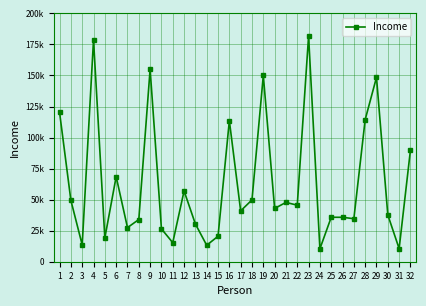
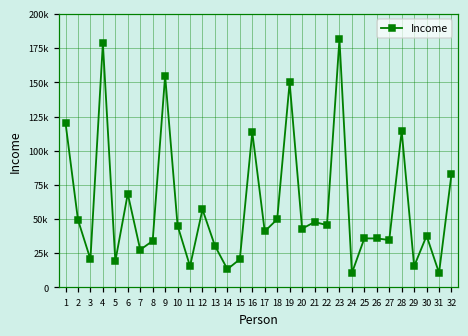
  {
    "1": 120000,
    "2": 49000,
-   "3": 14000,
+   "3": 21000,
    "4": 179000,
    "5": 19000,
    "6": 69000,
    "7": 27000,
    "8": 34000,
    "9": 155000,
-   "10": 26000,
+   "10": 45000,
    "11": 15000,
    "12": 57000,
    "13": 30000,
    "14": 13000,
    "15": 21000,
    "16": 114000,
    "17": 41000,
    "18": 50000,
    "19": 150000,
    "20": 43000,
    "21": 48000,
    "22": 46000,
    "23": 182000,
    "24": 10000,
    "25": 36000,
    "26": 36000,
    "27": 35000,
    "28": 114000,
-   "29": 148000,
+   "29": 15000,
    "30": 38000,
    "31": 11000,
-   "32": 90000
+   "32": 83000
  }
